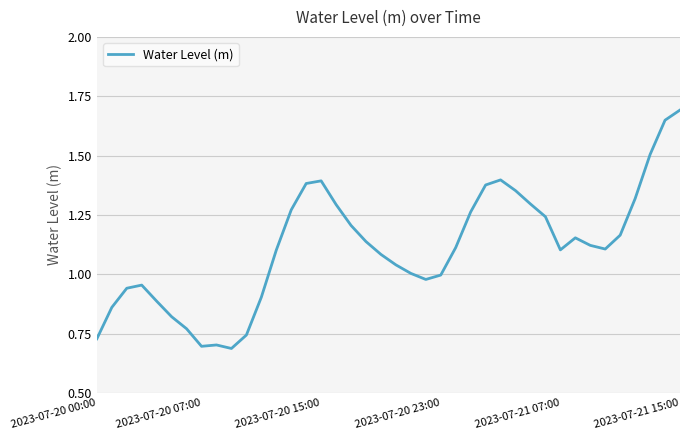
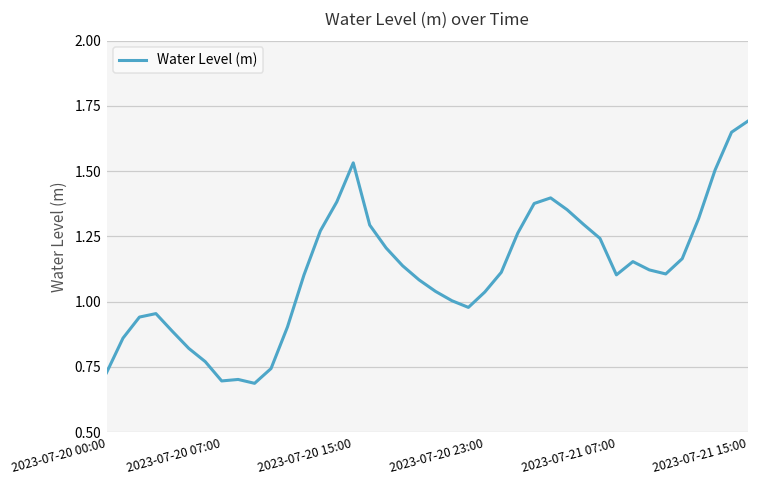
  {
    "2023-07-20 00:00": 0.73,
    "2023-07-20 07:00": 0.70,
-   "2023-07-20 15:00": 1.39,
-   "2023-07-20 23:00": 1.00,
+   "2023-07-20 15:00": 1.53,
+   "2023-07-20 23:00": 1.04,
    "2023-07-21 07:00": 1.10,
    "2023-07-21 15:00": 1.69
  }
